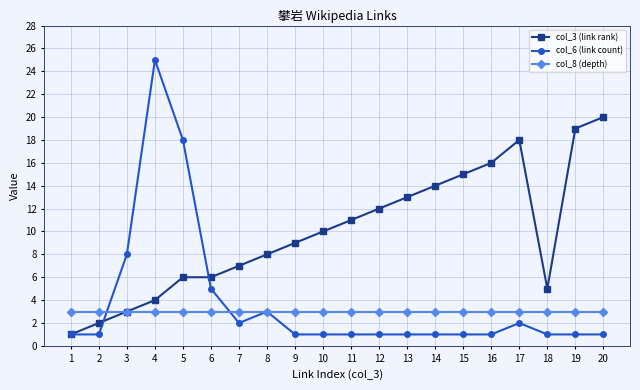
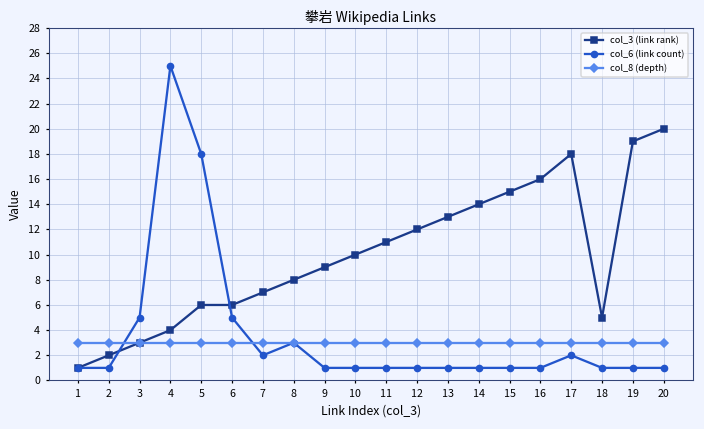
  {
    "col_3 (link rank)": {
      "2": 2,
      "4": 4,
      "5": 6,
      "6": 6,
      "7": 7,
      "8": 8,
      "9": 9,
      "10": 10,
      "11": 11,
      "12": 12,
      "13": 13,
      "14": 14,
      "15": 15,
      "16": 16,
      "17": 18,
      "18": 5,
      "19": 19,
      "20": 20
    },
    "col_6 (link count)": {
      "2": 1,
-     "3": 8,
+     "3": 5,
      "4": 25,
      "5": 18,
      "6": 5,
      "7": 2,
      "9": 1,
      "10": 1,
      "11": 1,
      "12": 1,
      "13": 1,
      "14": 1,
      "15": 1,
      "16": 1,
      "17": 2,
      "18": 1,
      "19": 1,
      "20": 1
    },
    "col_8 (depth)": {
      "1": 3,
      "2": 3,
      "4": 3,
      "5": 3,
      "6": 3,
      "7": 3,
      "9": 3,
      "10": 3,
      "11": 3,
      "12": 3,
      "13": 3,
      "14": 3,
      "15": 3,
      "16": 3,
      "17": 3,
      "18": 3,
      "19": 3,
      "20": 3
    }
  }
